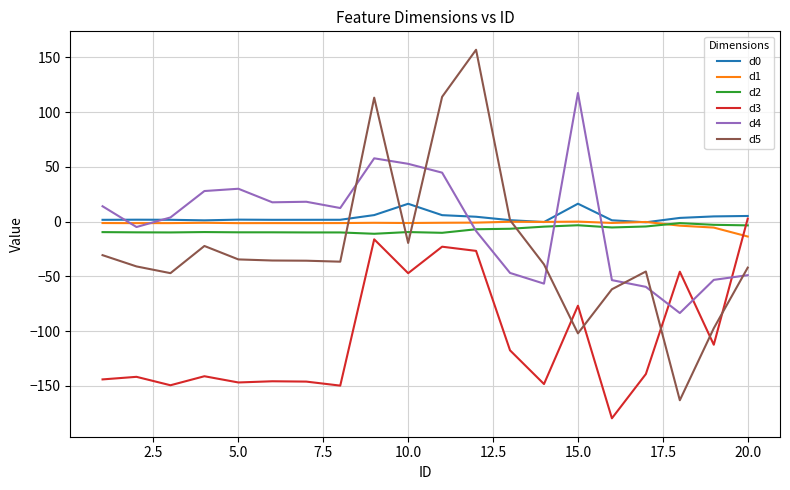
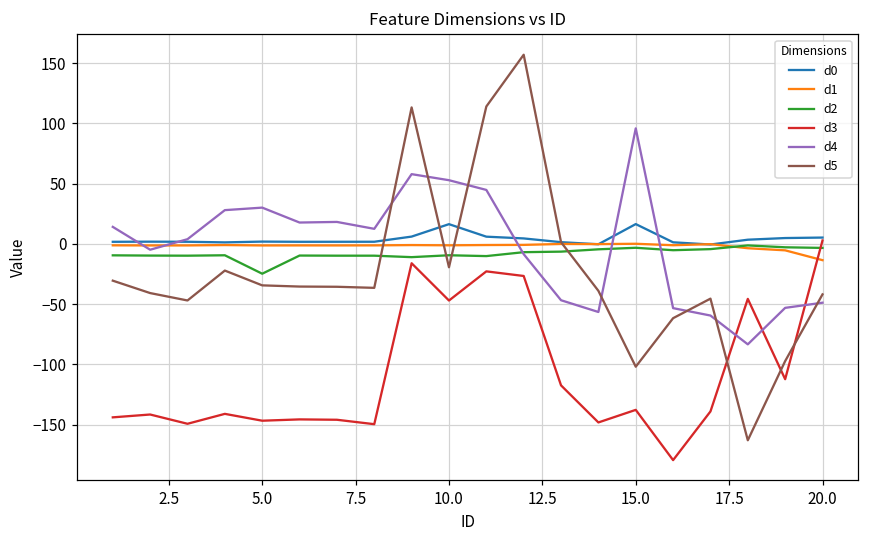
  {
    "d0": {
      "5.0": 2,
      "10.0": 16,
      "15.0": 16,
      "20.0": 5
    },
    "d1": {
      "5.0": -1,
      "10.0": -1,
      "15.0": 0,
      "20.0": -14
    },
    "d2": {
-     "5.0": -10,
+     "5.0": -25,
      "10.0": -9,
      "15.0": -3,
      "20.0": -3
    },
    "d3": {
      "5.0": -147,
      "10.0": -47,
-     "15.0": -77,
+     "15.0": -138,
      "20.0": 3
    },
    "d4": {
      "5.0": 30,
      "10.0": 53,
-     "15.0": 118,
+     "15.0": 96,
      "20.0": -49
    },
    "d5": {
      "5.0": -34,
      "10.0": -19,
      "15.0": -102,
      "20.0": -42
    }
  }
